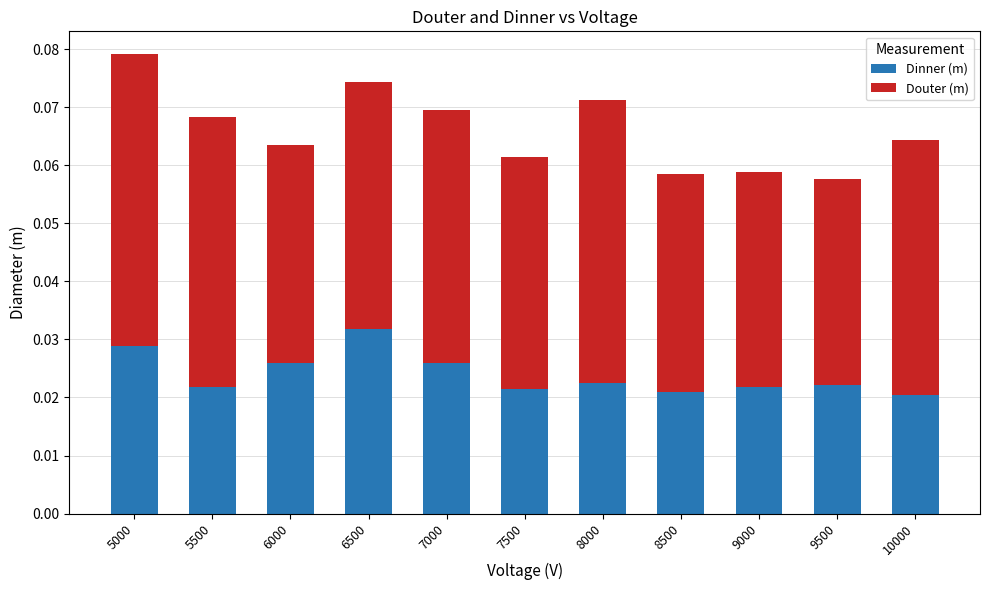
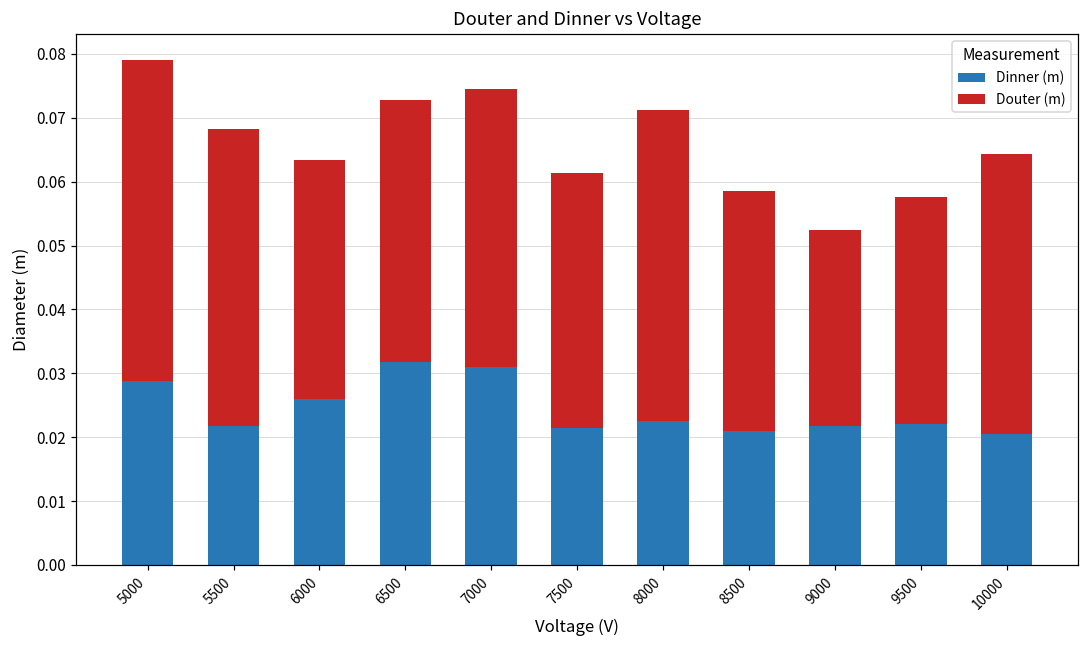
  {
    "Dinner (m)": {
      "5000": 0.029,
      "5500": 0.022,
      "6000": 0.026,
      "6500": 0.032,
-     "7000": 0.026,
+     "7000": 0.031,
      "7500": 0.022,
      "8000": 0.023,
      "8500": 0.021,
      "9000": 0.022,
      "9500": 0.022,
      "10000": 0.021
    },
    "Douter (m)": {
      "5000": 0.050,
      "5500": 0.047,
      "6000": 0.037,
-     "6500": 0.043,
+     "6500": 0.041,
      "7000": 0.044,
      "7500": 0.040,
      "8000": 0.049,
      "8500": 0.038,
-     "9000": 0.037,
+     "9000": 0.031,
      "9500": 0.036,
      "10000": 0.044
    }
  }
